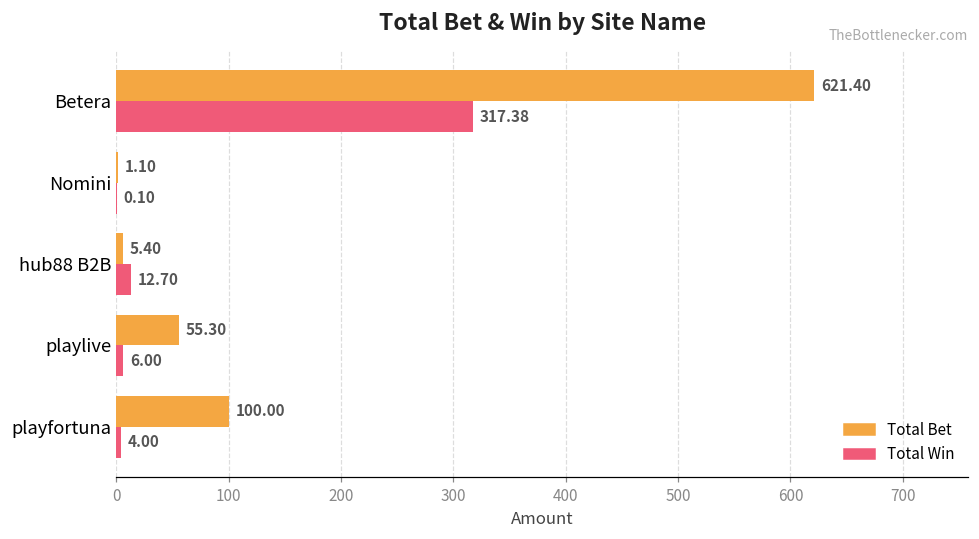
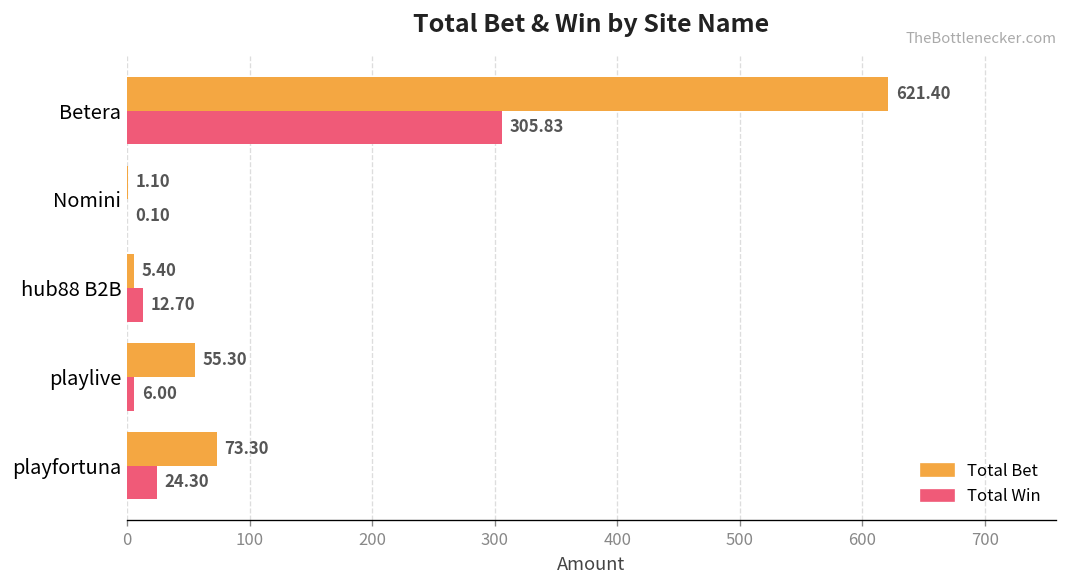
  {
    "Total Bet": {
      "Betera": 621.40,
      "Nomini": 1.10,
      "hub88 B2B": 5.40,
      "playlive": 55.30,
-     "playfortuna": 100.00
+     "playfortuna": 73.30
    },
    "Total Win": {
-     "Betera": 317.38,
+     "Betera": 305.83,
      "Nomini": 0.10,
      "hub88 B2B": 12.70,
      "playlive": 6.00,
-     "playfortuna": 4.00
+     "playfortuna": 24.30
    }
  }
